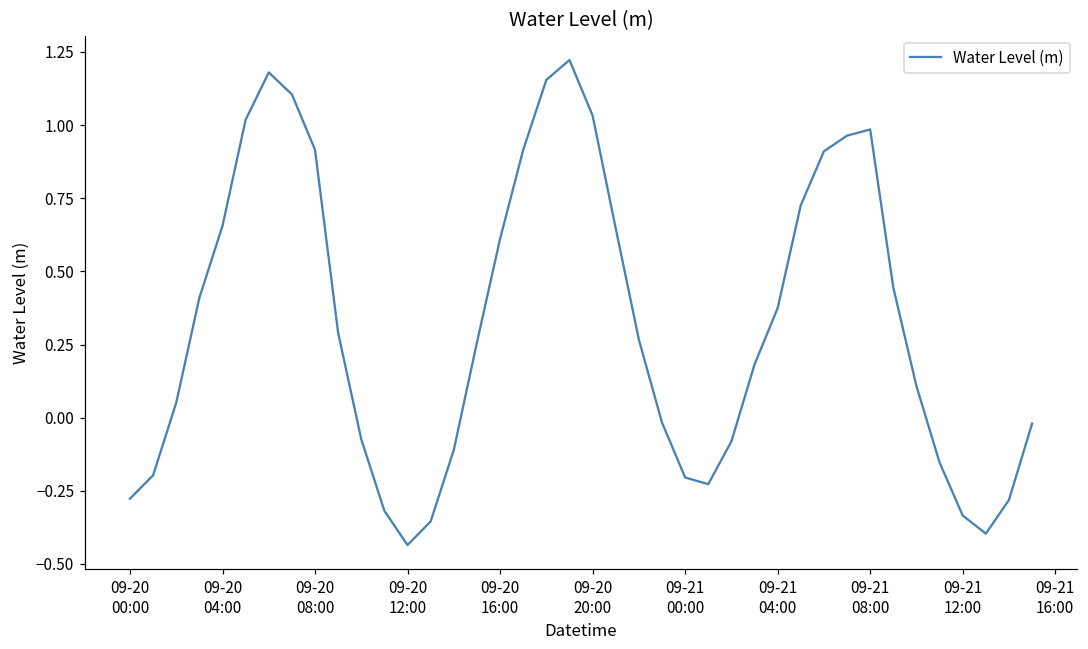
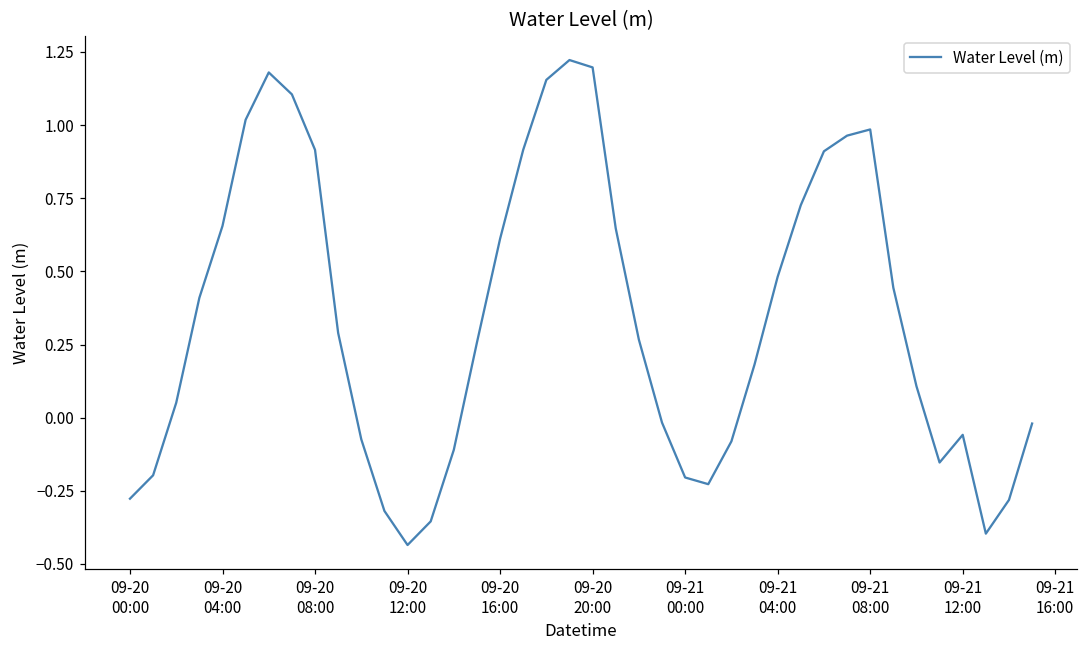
  {
    "09-20 00:00": -0.28,
    "09-20 04:00": 0.66,
    "09-20 08:00": 0.92,
    "09-20 12:00": -0.44,
    "09-20 16:00": 0.61,
-   "09-20 20:00": 1.03,
+   "09-20 20:00": 1.20,
    "09-21 00:00": -0.20,
-   "09-21 04:00": 0.37,
+   "09-21 04:00": 0.48,
    "09-21 08:00": 0.99,
-   "09-21 12:00": -0.33
+   "09-21 12:00": -0.06
  }
